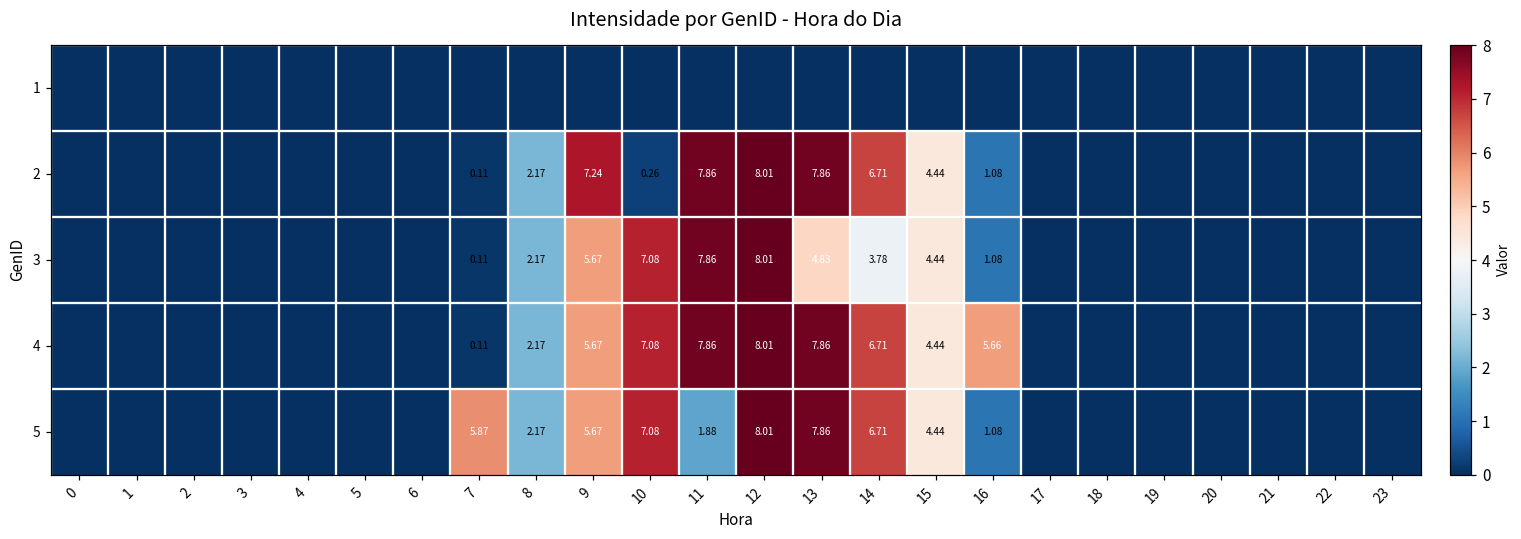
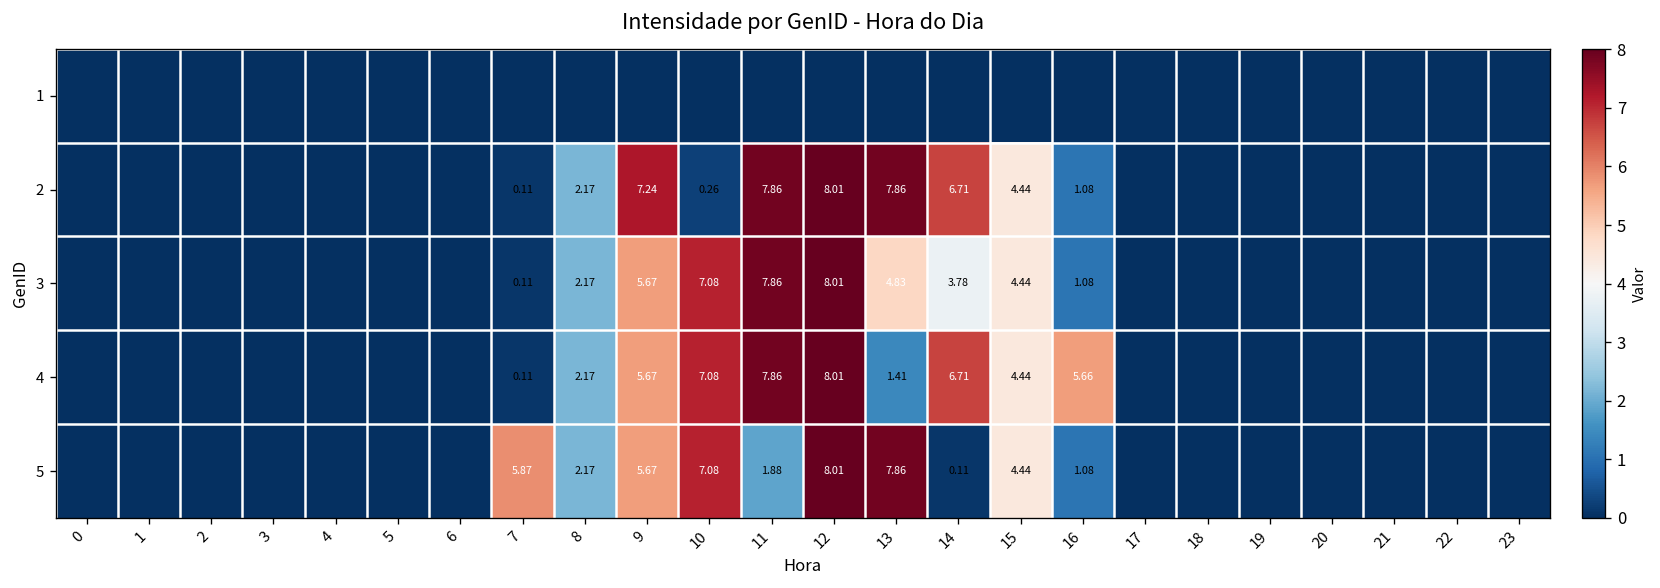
  {
    "2": {
      "7": 0.11,
      "8": 2.17,
      "9": 7.24,
      "10": 0.26,
      "11": 7.86,
      "12": 8.01,
      "13": 7.86,
      "14": 6.71,
      "15": 4.44,
      "16": 1.08
    },
    "3": {
      "7": 0.11,
      "8": 2.17,
      "9": 5.67,
      "10": 7.08,
      "11": 7.86,
      "12": 8.01,
      "13": 4.83,
      "14": 3.78,
      "15": 4.44,
      "16": 1.08
    },
    "4": {
      "7": 0.11,
      "8": 2.17,
      "9": 5.67,
      "10": 7.08,
      "11": 7.86,
      "12": 8.01,
-     "13": 7.86,
+     "13": 1.41,
      "14": 6.71,
      "15": 4.44,
      "16": 5.66
    },
    "5": {
      "7": 5.87,
      "8": 2.17,
      "9": 5.67,
      "10": 7.08,
      "11": 1.88,
      "12": 8.01,
      "13": 7.86,
-     "14": 6.71,
+     "14": 0.11,
      "15": 4.44,
      "16": 1.08
    }
  }
